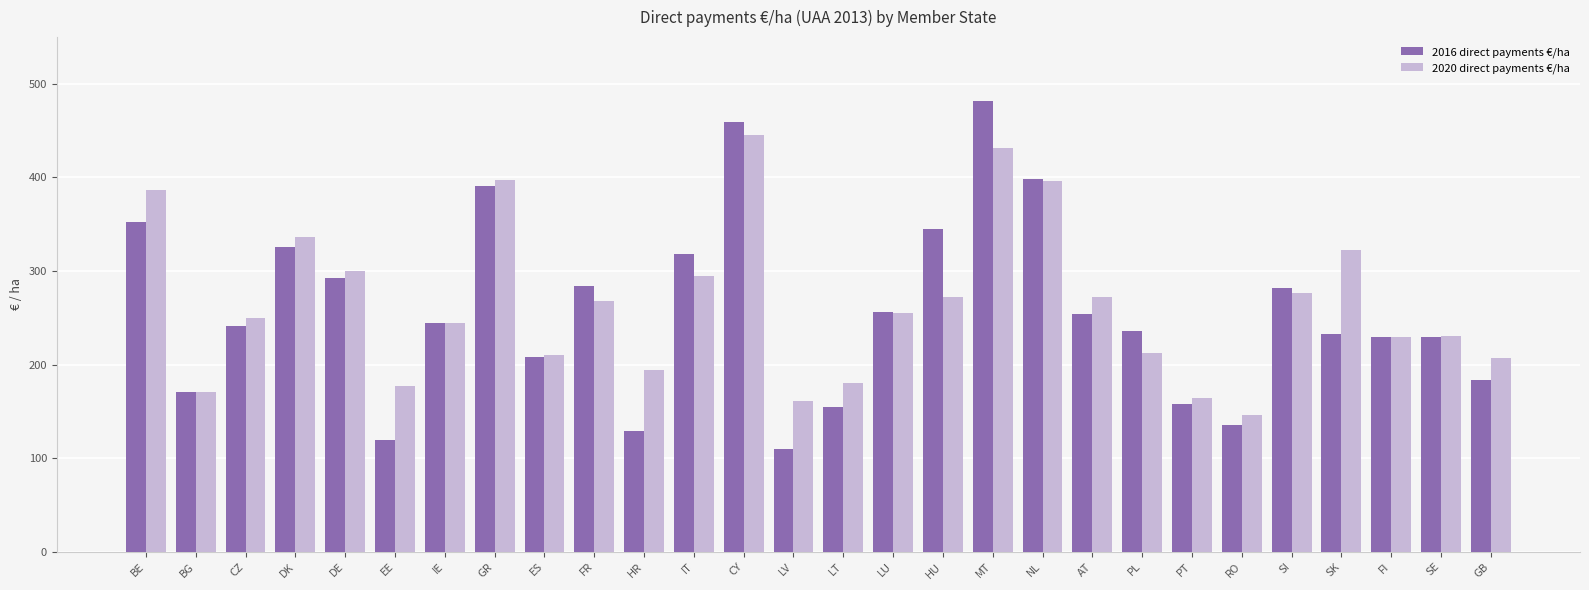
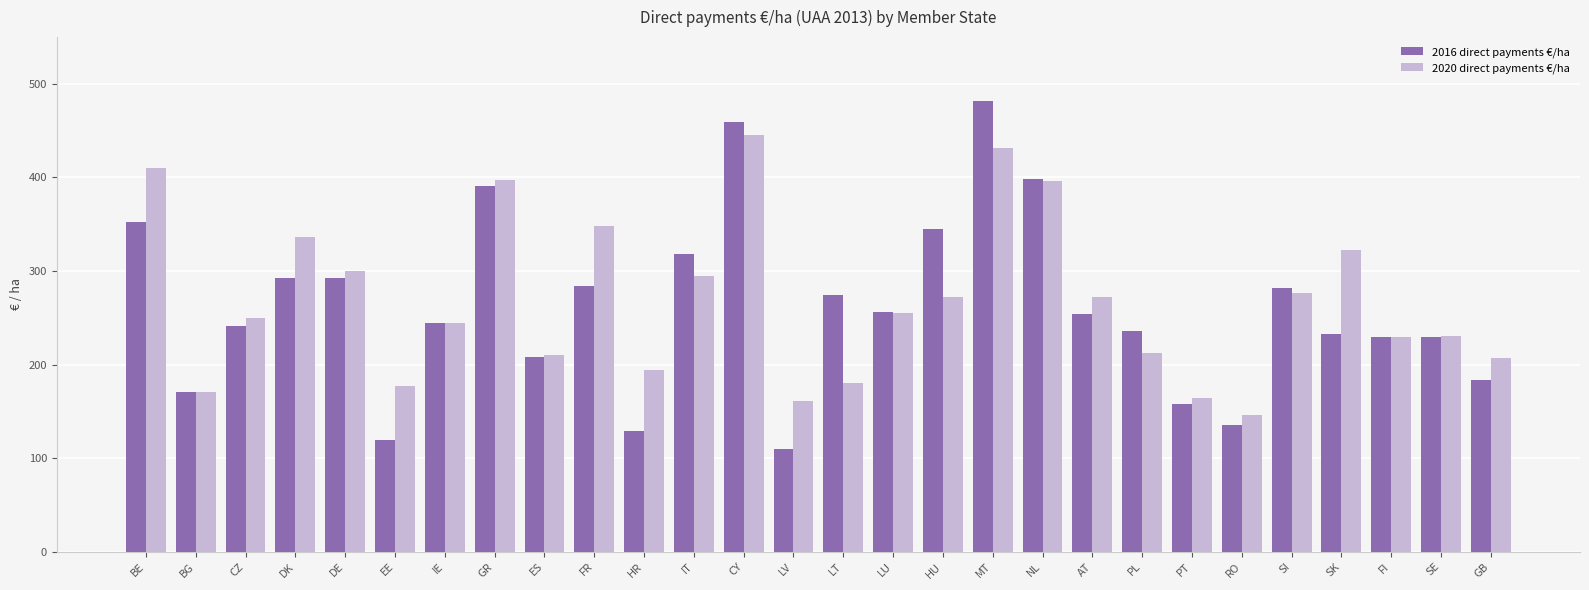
  {
    "2016 direct payments €/ha": {
      "BE": 350,
      "BG": 170,
      "CZ": 240,
-     "DK": 330,
+     "DK": 290,
      "DE": 290,
      "EE": 120,
      "IE": 240,
      "GR": 390,
      "ES": 210,
      "FR": 280,
      "HR": 130,
      "IT": 320,
      "CY": 460,
      "LV": 110,
-     "LT": 150,
+     "LT": 270,
      "LU": 260,
      "HU": 340,
      "MT": 480,
      "NL": 400,
      "AT": 250,
      "PL": 240,
      "PT": 160,
      "RO": 140,
      "SI": 280,
      "SK": 230,
      "FI": 230,
      "SE": 230,
      "GB": 180
    },
    "2020 direct payments €/ha": {
-     "BE": 390,
+     "BE": 410,
      "BG": 170,
      "CZ": 250,
      "DK": 340,
      "DE": 300,
      "EE": 180,
      "IE": 240,
      "GR": 400,
      "ES": 210,
-     "FR": 270,
+     "FR": 350,
      "HR": 190,
      "IT": 290,
      "CY": 440,
      "LV": 160,
      "LT": 180,
      "LU": 260,
      "HU": 270,
      "MT": 430,
      "NL": 400,
      "AT": 270,
      "PL": 210,
      "PT": 160,
      "RO": 150,
      "SI": 280,
      "SK": 320,
      "FI": 230,
      "SE": 230,
      "GB": 210
    }
  }
